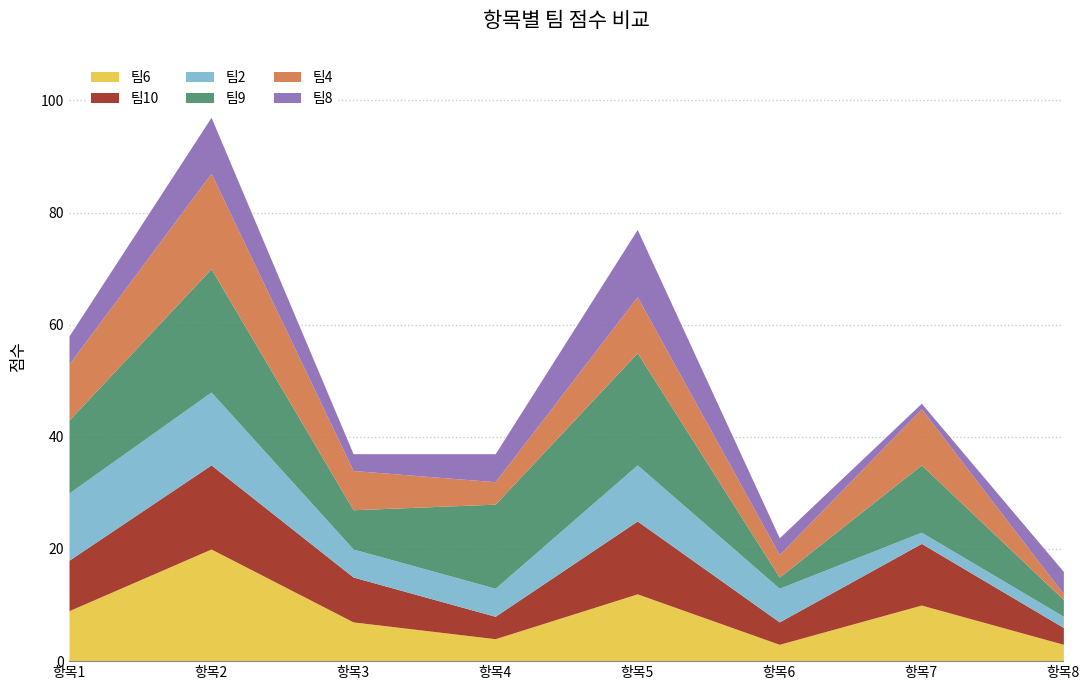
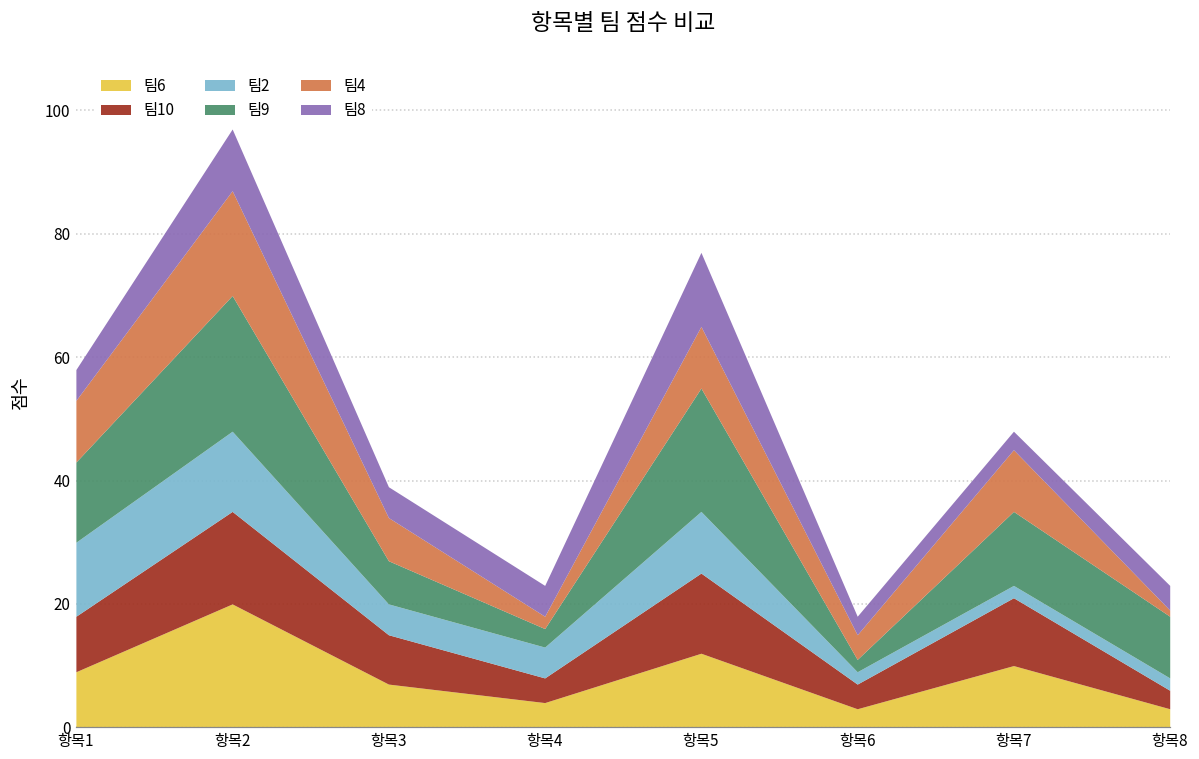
  {
    "팀6": {
      "항목1": 9,
      "항목2": 20,
      "항목3": 7,
      "항목4": 4,
      "항목5": 12,
      "항목6": 3,
      "항목7": 10,
      "항목8": 3
    },
    "팀10": {
      "항목1": 9,
      "항목2": 15,
      "항목3": 8,
      "항목4": 4,
      "항목5": 13,
      "항목6": 4,
      "항목7": 11,
      "항목8": 3
    },
    "팀2": {
      "항목1": 12,
      "항목2": 13,
      "항목3": 5,
      "항목4": 5,
      "항목5": 10,
-     "항목6": 6,
+     "항목6": 2,
      "항목7": 2,
      "항목8": 2
    },
    "팀9": {
      "항목1": 13,
      "항목2": 22,
      "항목3": 7,
-     "항목4": 15,
+     "항목4": 3,
      "항목5": 20,
      "항목6": 2,
      "항목7": 12,
-     "항목8": 3
+     "항목8": 10
    },
    "팀4": {
      "항목1": 10,
      "항목2": 17,
      "항목3": 7,
-     "항목4": 4,
+     "항목4": 2,
      "항목5": 10,
      "항목6": 4,
      "항목7": 10,
      "항목8": 1
    },
    "팀8": {
      "항목1": 5,
      "항목2": 10,
-     "항목3": 3,
+     "항목3": 5,
      "항목4": 5,
      "항목5": 12,
      "항목6": 3,
-     "항목7": 1,
+     "항목7": 3,
      "항목8": 4
    }
  }
